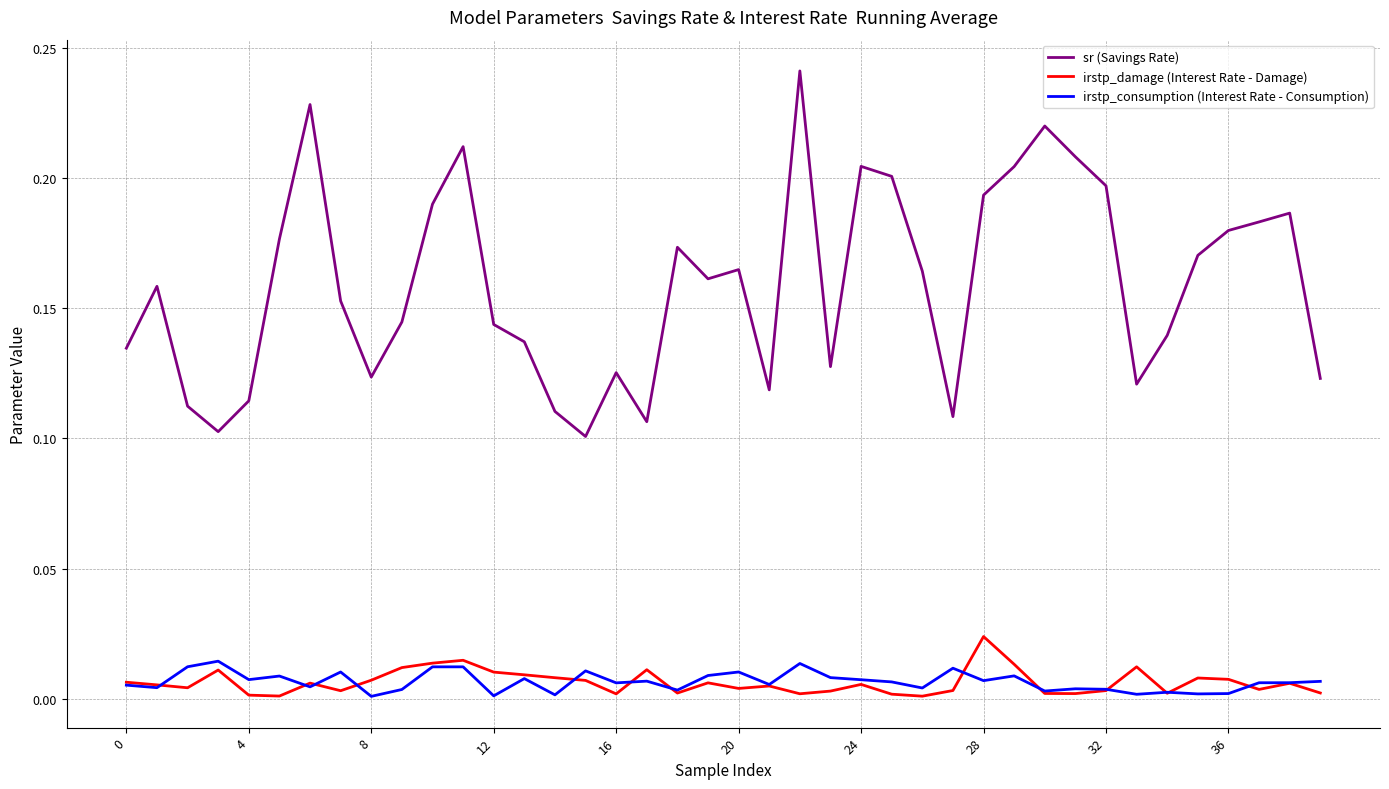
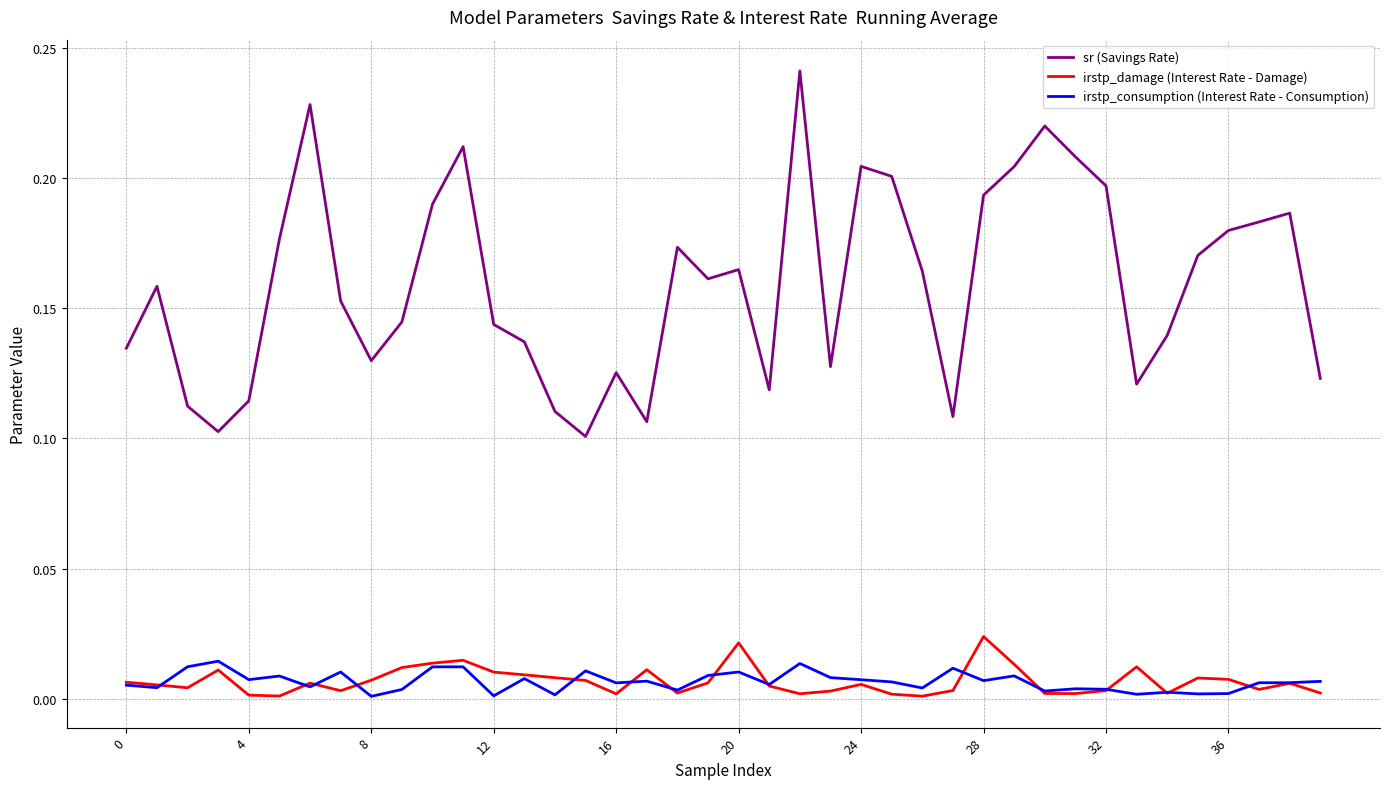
  {
    "sr (Savings Rate)": {
      "0": 0.135,
      "4": 0.114,
-     "8": 0.124,
+     "8": 0.130,
      "12": 0.144,
      "16": 0.125,
      "20": 0.165,
      "24": 0.204,
      "28": 0.193,
      "32": 0.197,
      "36": 0.180
    },
    "irstp_damage (Interest Rate - Damage)": {
      "0": 0.006,
      "4": 0.001,
      "8": 0.007,
      "12": 0.010,
      "16": 0.002,
-     "20": 0.004,
+     "20": 0.022,
      "24": 0.006,
      "28": 0.024,
      "36": 0.008
    },
    "irstp_consumption (Interest Rate - Consumption)": {
      "0": 0.005,
      "4": 0.007,
      "8": 0.001,
      "12": 0.001,
      "16": 0.006,
      "20": 0.010,
      "24": 0.007,
      "28": 0.007,
      "36": 0.002
    }
  }
